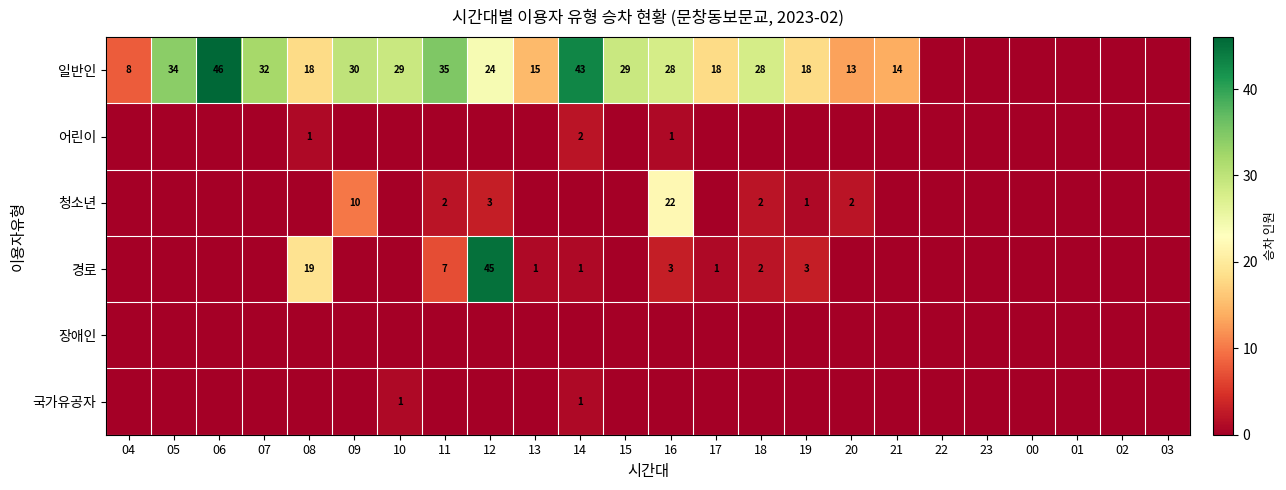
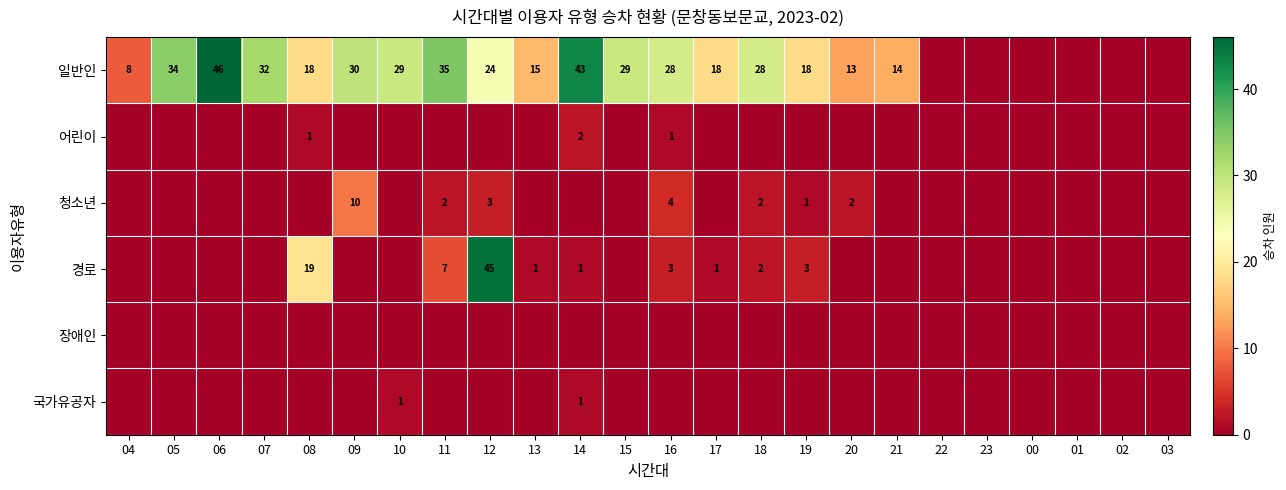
  {
    "일반인": {
      "04": 8,
      "05": 34,
      "06": 46,
      "07": 32,
      "08": 18,
      "09": 30,
      "10": 29,
      "11": 35,
      "12": 24,
      "13": 15,
      "14": 43,
      "15": 29,
      "16": 28,
      "17": 18,
      "18": 28,
      "19": 18,
      "20": 13,
      "21": 14
    },
    "어린이": {
      "08": 1,
      "14": 2,
      "16": 1
    },
    "청소년": {
      "09": 10,
      "11": 2,
      "12": 3,
-     "16": 22,
+     "16": 4,
      "18": 2,
      "19": 1,
      "20": 2
    },
    "경로": {
      "08": 19,
      "11": 7,
      "12": 45,
      "13": 1,
      "14": 1,
      "16": 3,
      "17": 1,
      "18": 2,
      "19": 3
    },
    "국가유공자": {
      "10": 1,
      "14": 1
    }
  }
